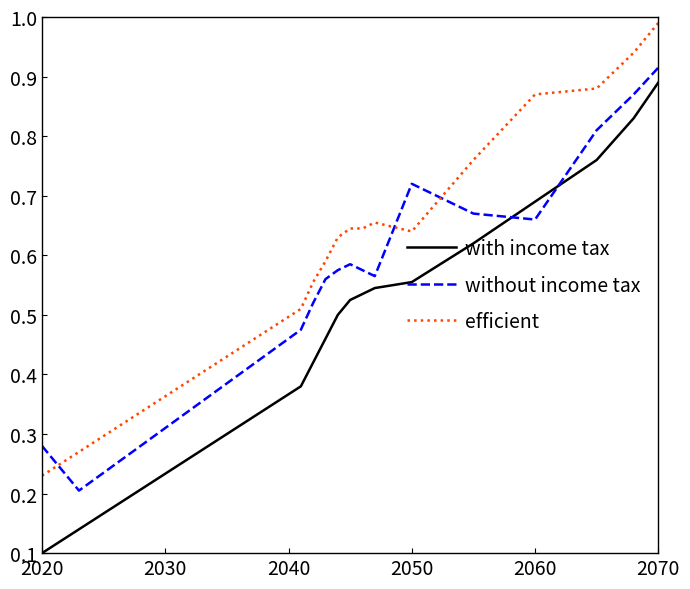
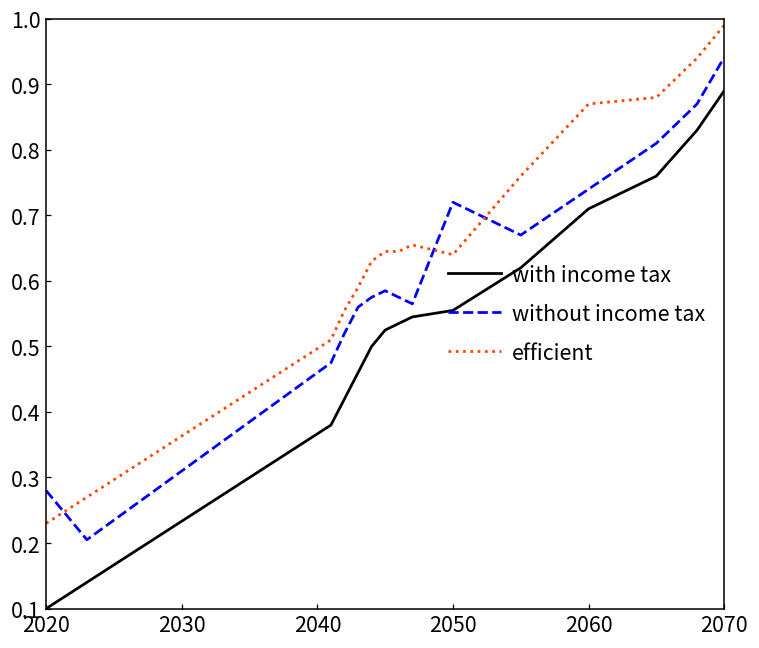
  {
    "with income tax": {
      "2020": 0.10,
      "2050": 0.56,
-     "2060": 0.69,
+     "2060": 0.71,
      "2070": 0.89
    },
    "without income tax": {
      "2020": 0.28,
      "2050": 0.72,
-     "2060": 0.66,
-     "2070": 0.92
+     "2060": 0.74,
+     "2070": 0.94
    },
    "efficient": {
      "2020": 0.23,
      "2050": 0.64,
      "2060": 0.87,
      "2070": 0.99
    }
  }
